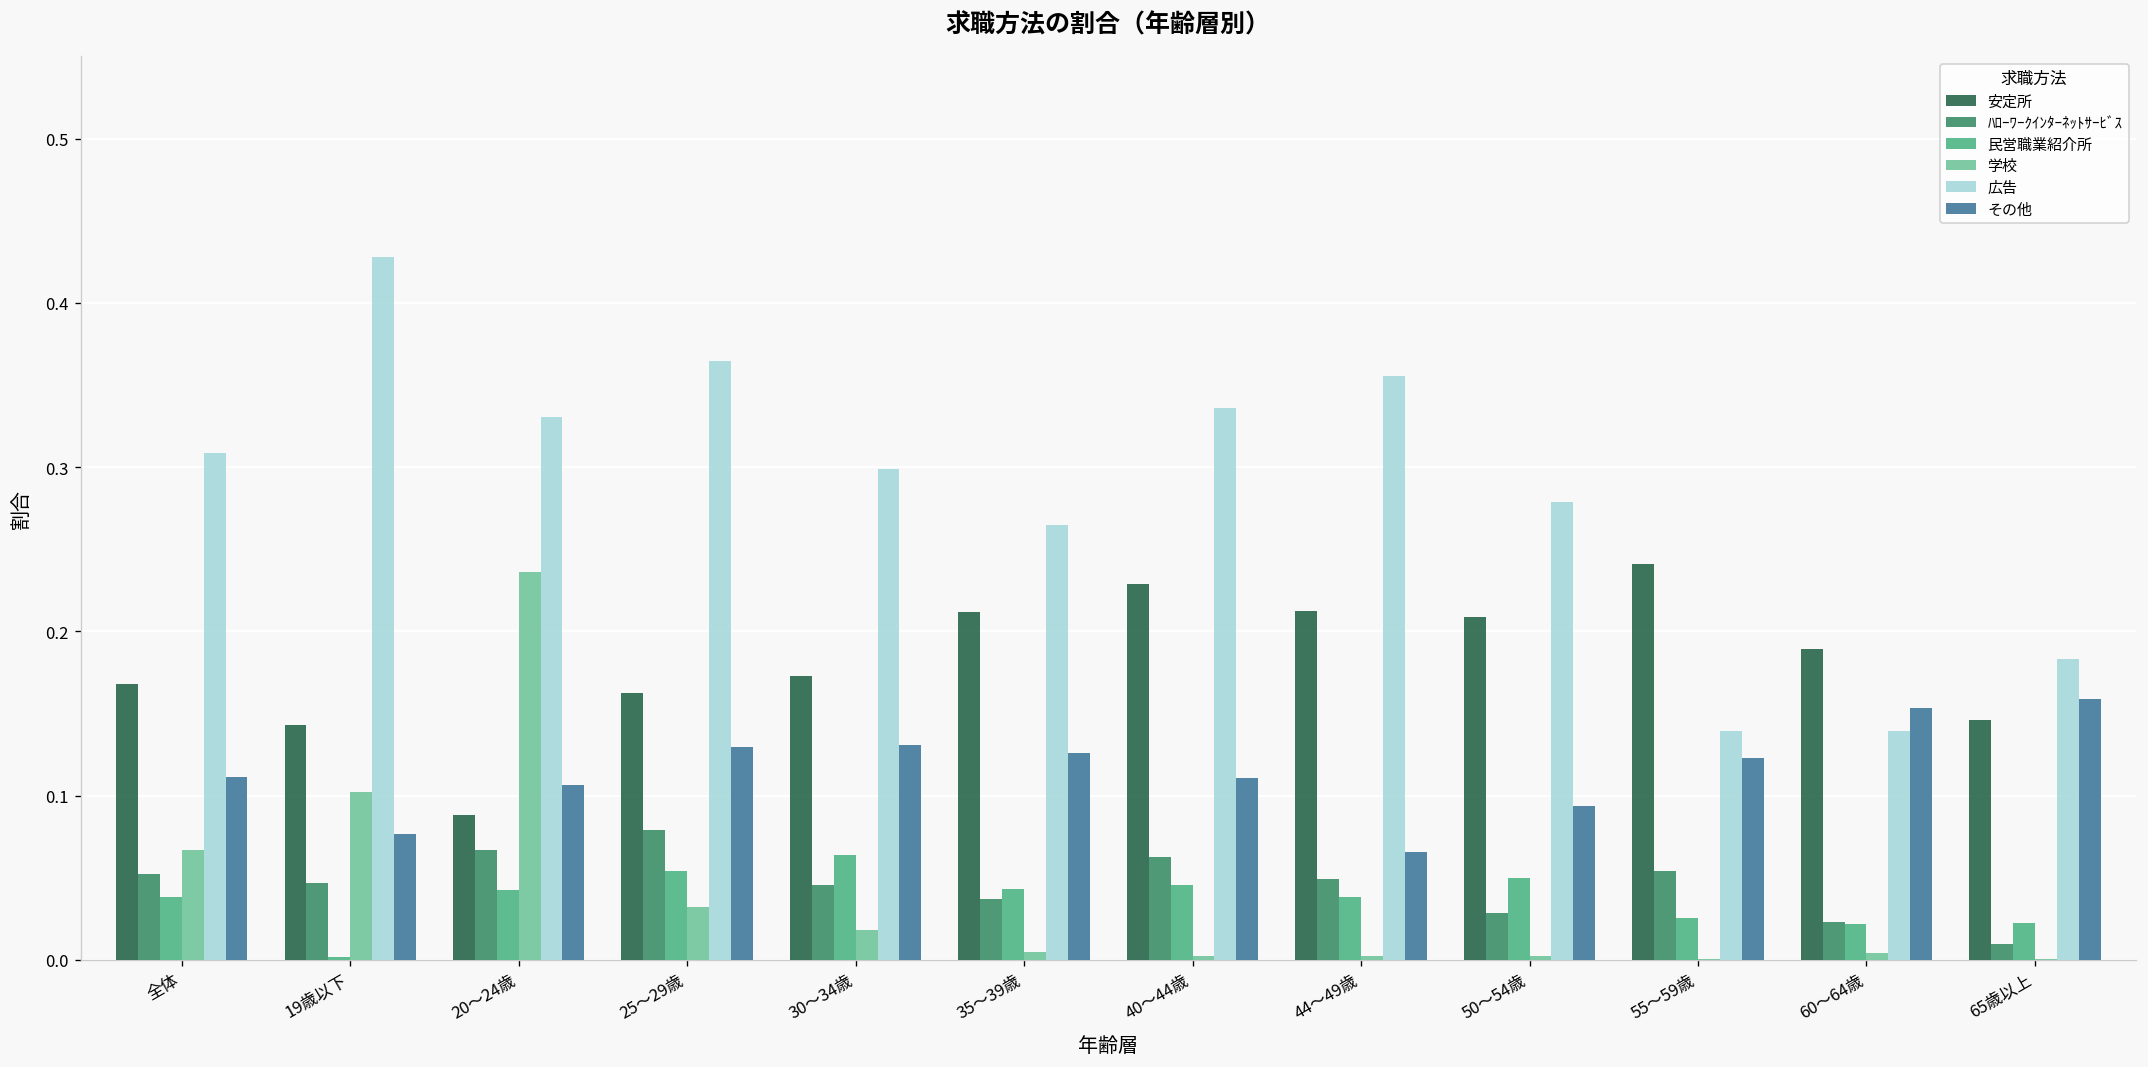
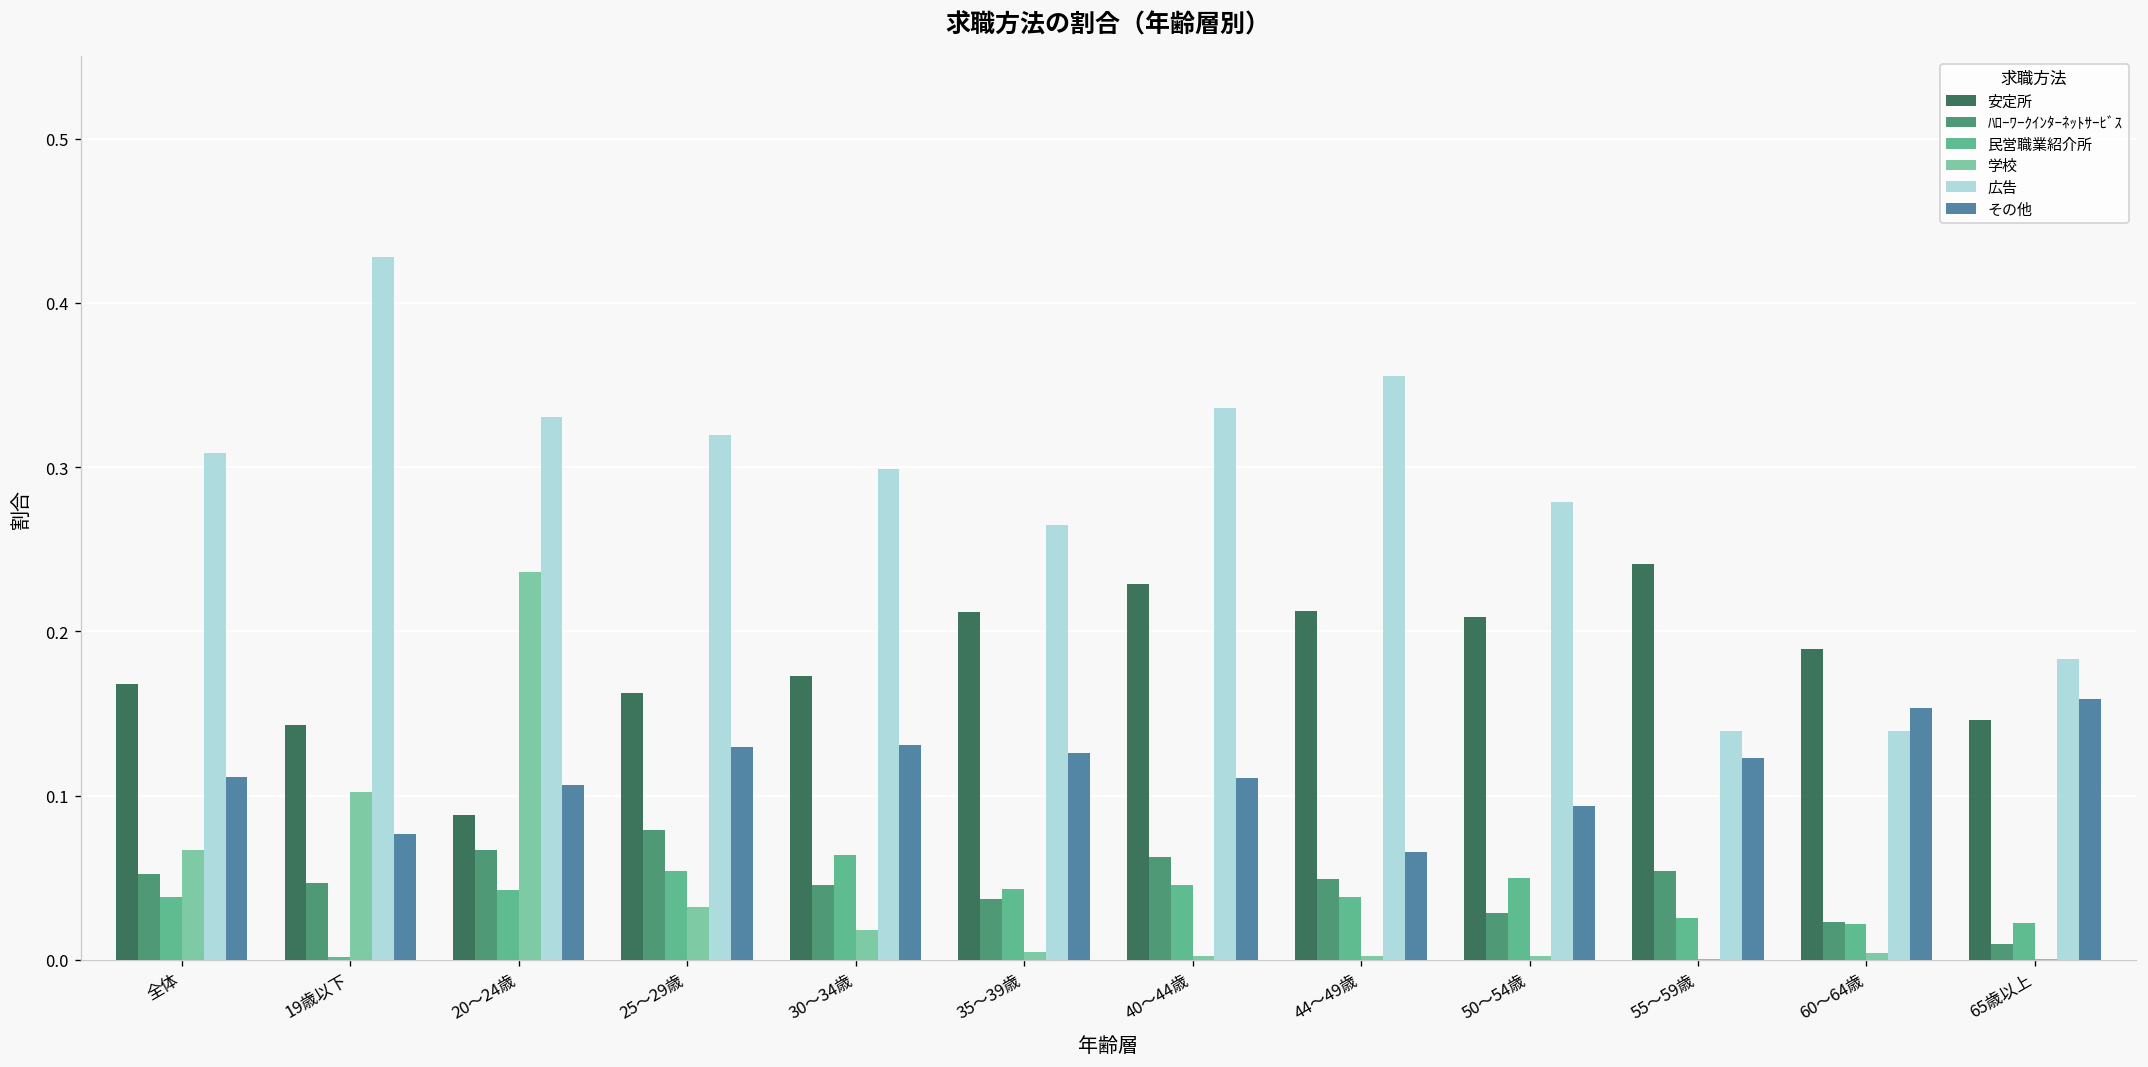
  {
    "広告": {
      "全体": 0.309,
      "19歳以下": 0.428,
      "20〜24歳": 0.331,
-     "25〜29歳": 0.365,
+     "25〜29歳": 0.320,
      "30〜34歳": 0.299,
      "35〜39歳": 0.265,
      "40〜44歳": 0.336,
      "44〜49歳": 0.355,
      "50〜54歳": 0.279,
      "55〜59歳": 0.139,
      "60〜64歳": 0.139,
      "65歳以上": 0.183
    }
  }
